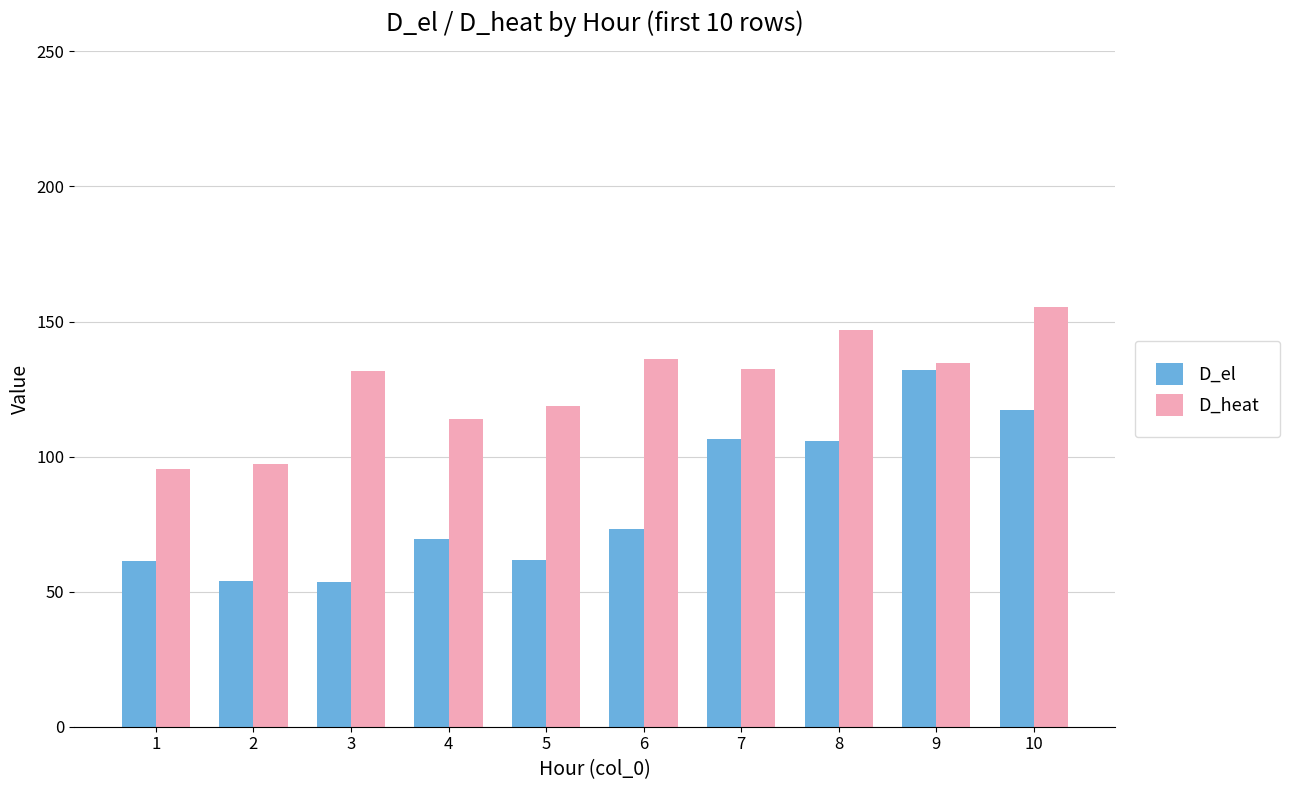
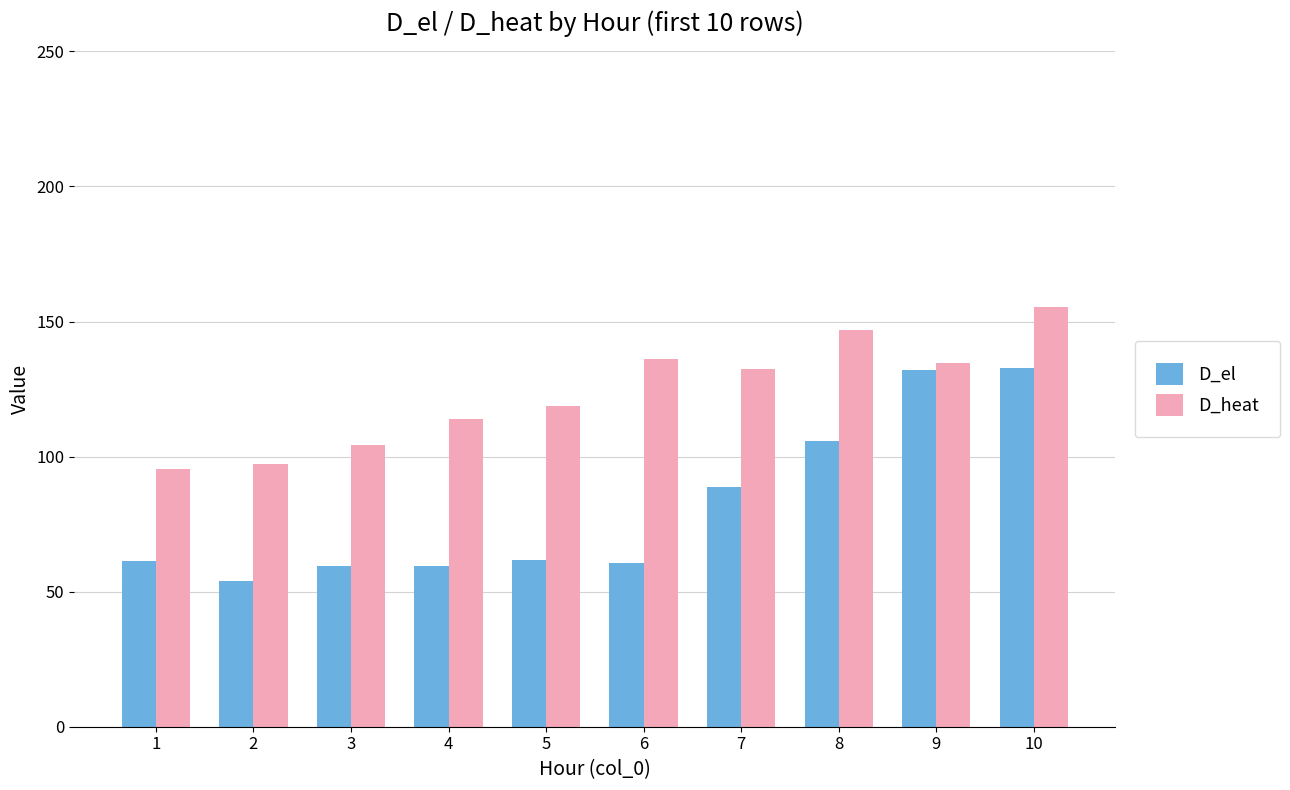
  {
    "D_el": {
      "1": 61,
      "2": 54,
-     "3": 54,
-     "4": 69,
+     "3": 60,
+     "4": 60,
      "5": 62,
-     "6": 73,
-     "7": 107,
+     "6": 61,
+     "7": 89,
      "8": 106,
      "9": 132,
-     "10": 117
+     "10": 133
    },
    "D_heat": {
      "1": 95,
      "2": 97,
-     "3": 132,
+     "3": 104,
      "4": 114,
      "5": 119,
      "6": 136,
      "7": 133,
      "8": 147,
      "9": 135,
      "10": 155
    }
  }
